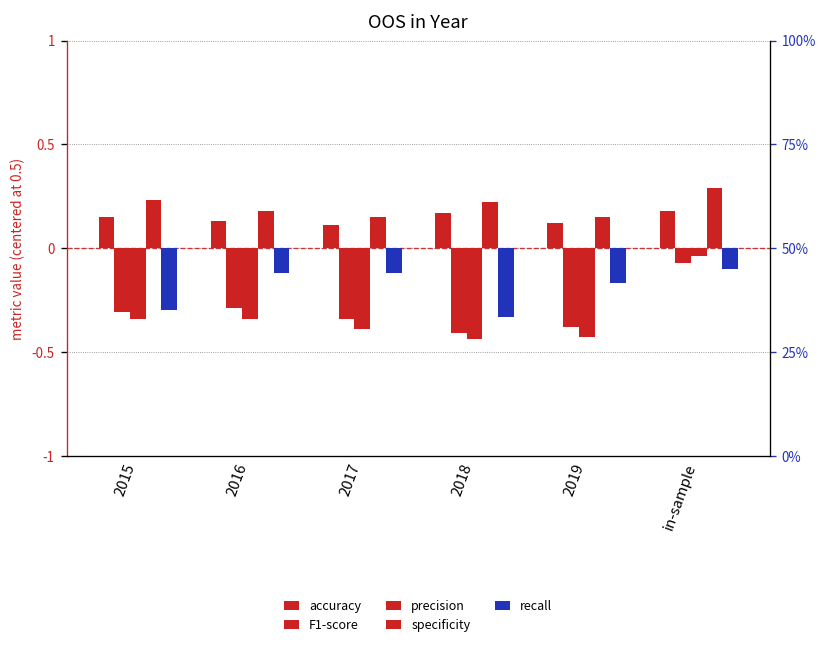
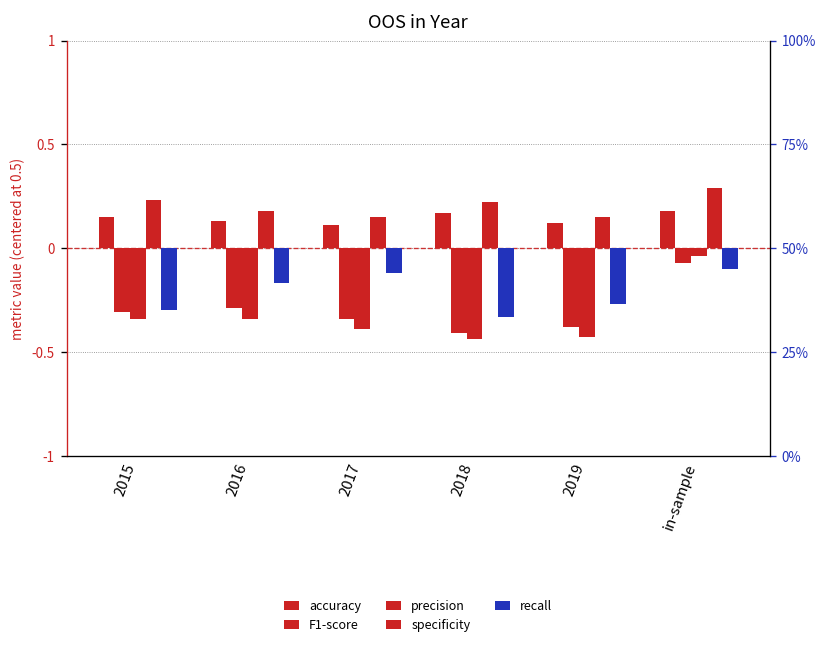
  {
    "recall": {
      "2015": -0.30,
-     "2016": -0.12,
+     "2016": -0.17,
      "2017": -0.12,
      "2018": -0.33,
-     "2019": -0.17,
+     "2019": -0.27,
      "in-sample": -0.10
    }
  }
